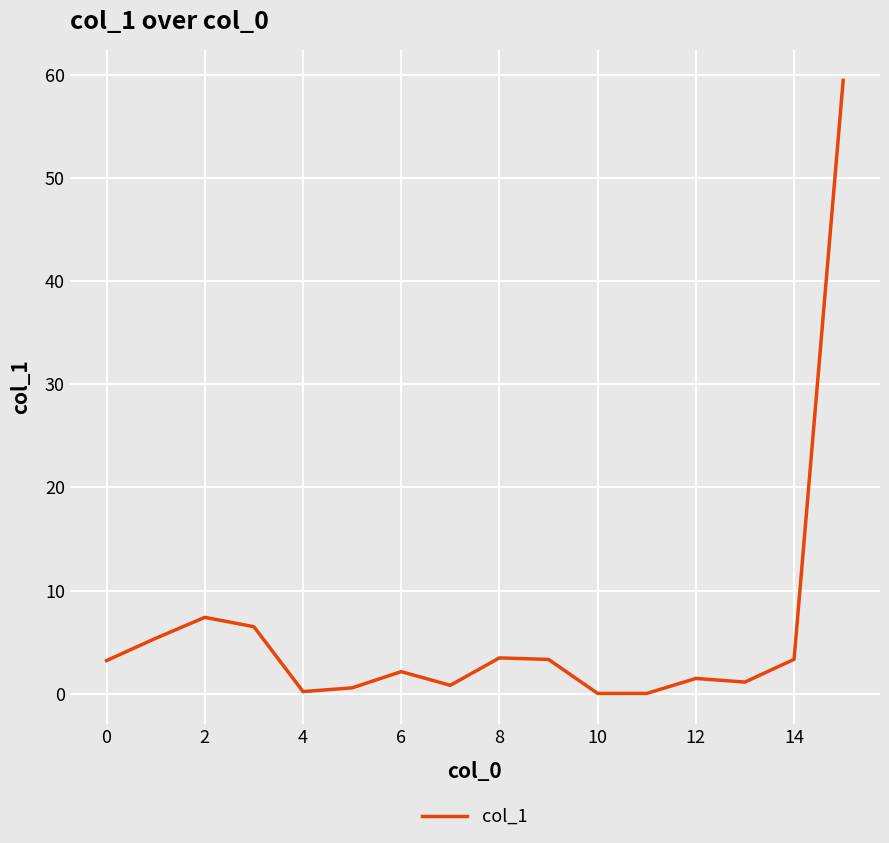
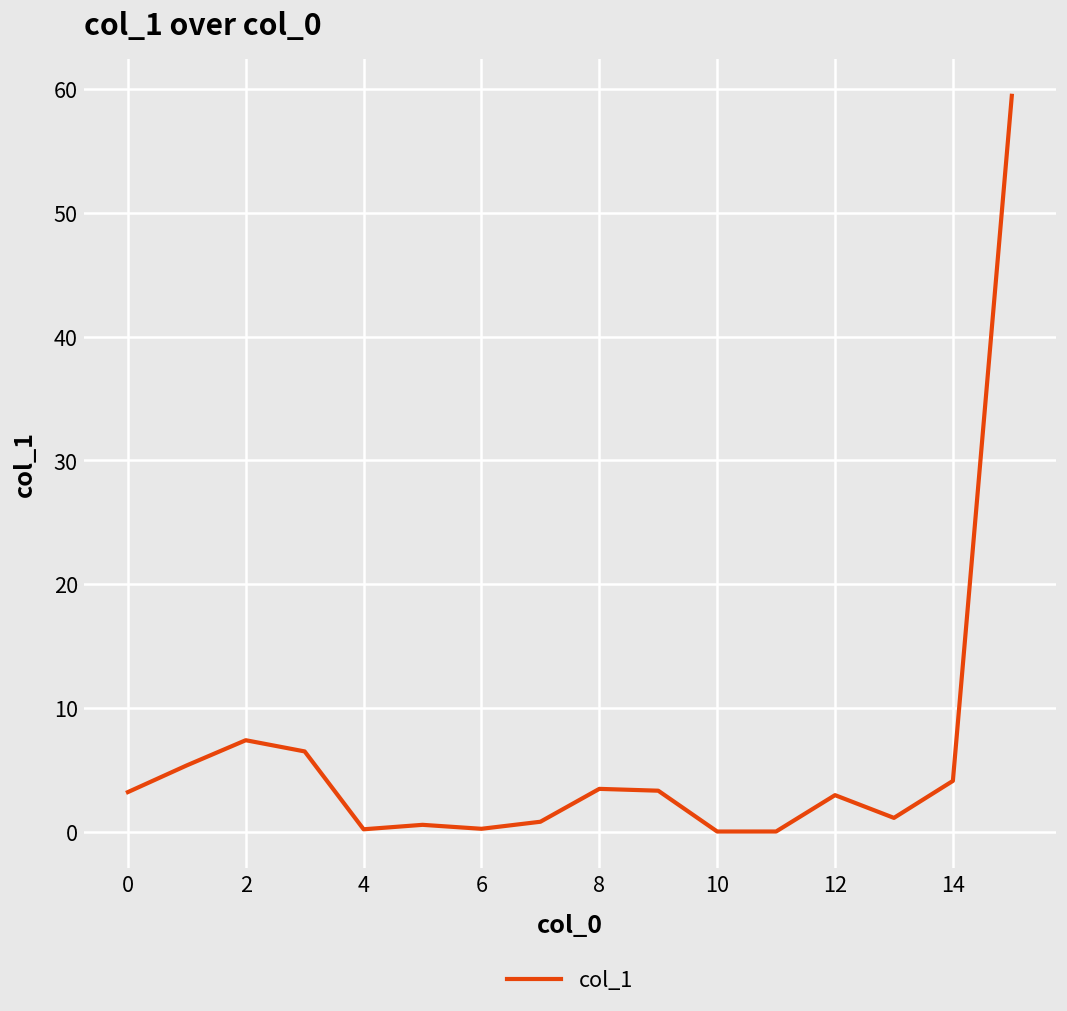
  {
    "0": 3.2,
    "2": 7.4,
    "4": 0.2,
-   "6": 2.1,
+   "6": 0.2,
    "8": 3.5,
    "10": 0.0,
-   "12": 1.5,
-   "14": 3.3
+   "12": 3.0,
+   "14": 4.1
  }
